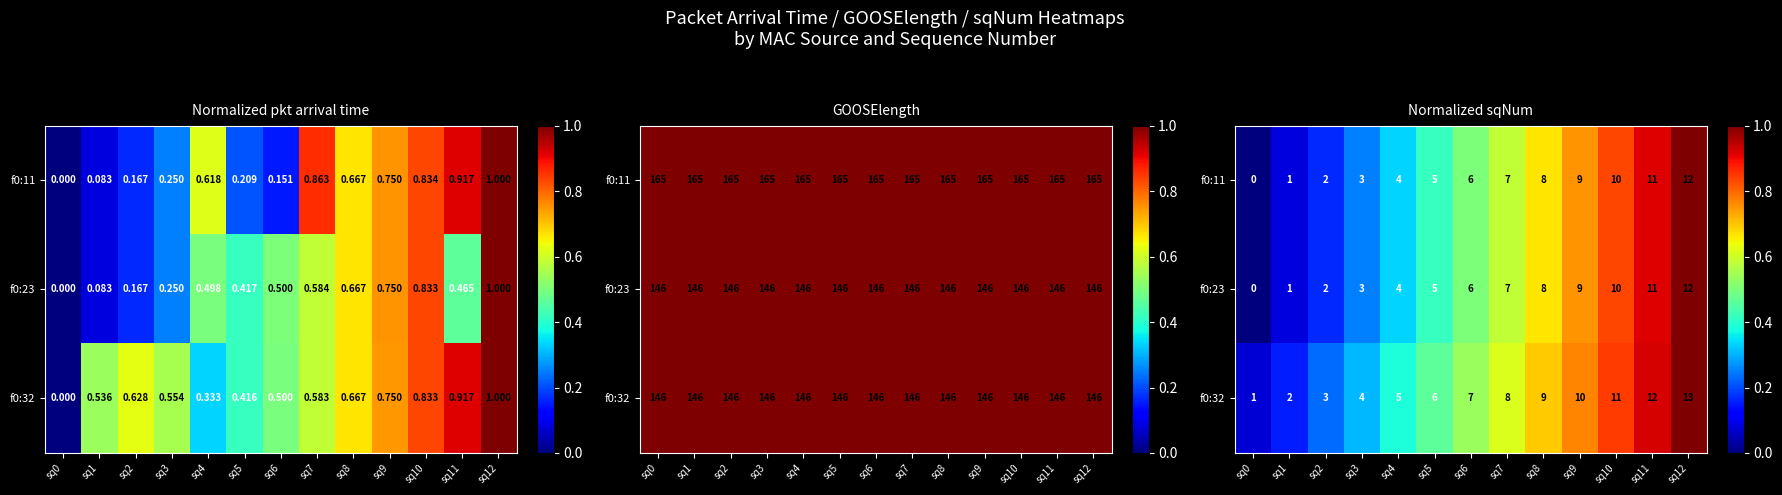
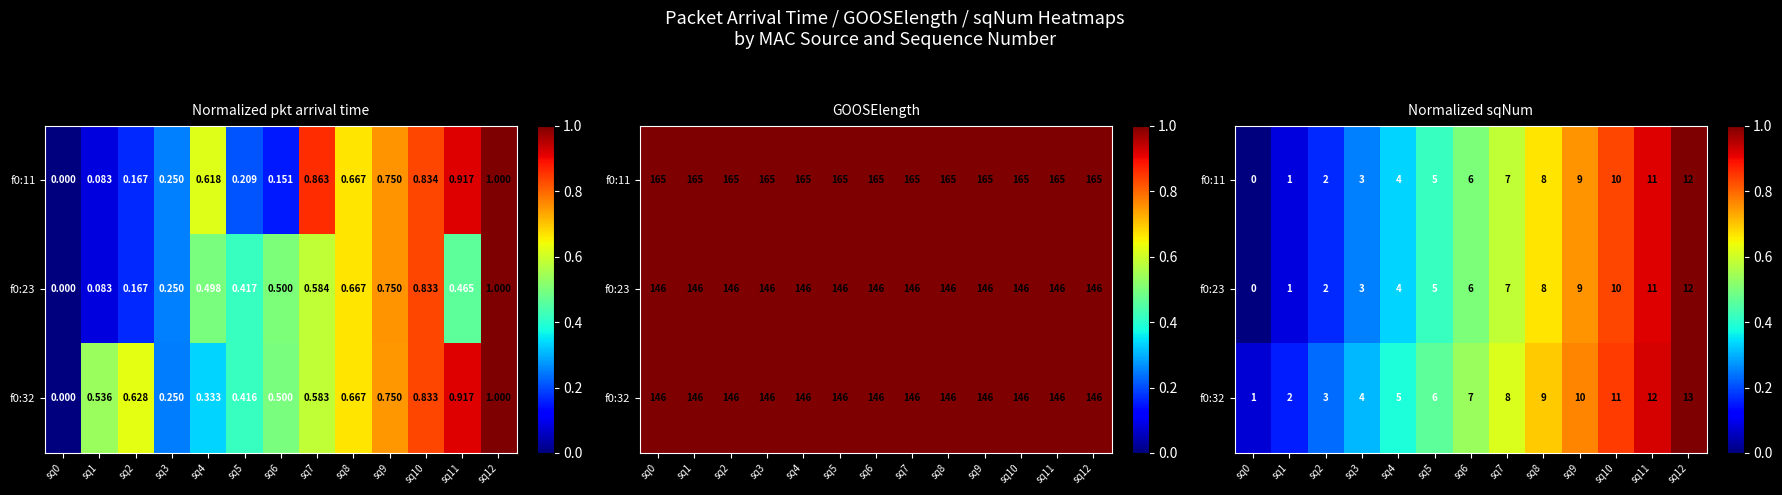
  {
    "Normalized pkt arrival time": {
      "f0:11": {
        "sq0": 0.000,
        "sq1": 0.083,
        "sq2": 0.167,
        "sq3": 0.250,
        "sq4": 0.618,
        "sq5": 0.209,
        "sq6": 0.151,
        "sq7": 0.863,
        "sq8": 0.667,
        "sq9": 0.750,
        "sq10": 0.834,
        "sq11": 0.917,
        "sq12": 1.000
      },
      "f0:23": {
        "sq0": 0.000,
        "sq1": 0.083,
        "sq2": 0.167,
        "sq3": 0.250,
        "sq4": 0.498,
        "sq5": 0.417,
        "sq6": 0.500,
        "sq7": 0.584,
        "sq8": 0.667,
        "sq9": 0.750,
        "sq10": 0.833,
        "sq11": 0.465,
        "sq12": 1.000
      },
      "f0:32": {
        "sq0": 0.000,
        "sq1": 0.536,
        "sq2": 0.628,
-       "sq3": 0.554,
+       "sq3": 0.250,
        "sq4": 0.333,
        "sq5": 0.416,
        "sq6": 0.500,
        "sq7": 0.583,
        "sq8": 0.667,
        "sq9": 0.750,
        "sq10": 0.833,
        "sq11": 0.917,
        "sq12": 1.000
      }
    },
    "GOOSElength": {
      "f0:11": {
        "sq0": 165,
        "sq1": 165,
        "sq2": 165,
        "sq3": 165,
        "sq4": 165,
        "sq5": 165,
        "sq6": 165,
        "sq7": 165,
        "sq8": 165,
        "sq9": 165,
        "sq10": 165,
        "sq11": 165,
        "sq12": 165
      },
      "f0:23": {
        "sq0": 146,
        "sq1": 146,
        "sq2": 146,
        "sq3": 146,
        "sq4": 146,
        "sq5": 146,
        "sq6": 146,
        "sq7": 146,
        "sq8": 146,
        "sq9": 146,
        "sq10": 146,
        "sq11": 146,
        "sq12": 146
      },
      "f0:32": {
        "sq0": 146,
        "sq1": 146,
        "sq2": 146,
        "sq3": 146,
        "sq4": 146,
        "sq5": 146,
        "sq6": 146,
        "sq7": 146,
        "sq8": 146,
        "sq9": 146,
        "sq10": 146,
        "sq11": 146,
        "sq12": 146
      }
    },
    "Normalized sqNum": {
      "f0:11": {
        "sq0": 0,
        "sq1": 1,
        "sq2": 2,
        "sq3": 3,
        "sq4": 4,
        "sq5": 5,
        "sq6": 6,
        "sq7": 7,
        "sq8": 8,
        "sq9": 9,
        "sq10": 10,
        "sq11": 11,
        "sq12": 12
      },
      "f0:23": {
        "sq0": 0,
        "sq1": 1,
        "sq2": 2,
        "sq3": 3,
        "sq4": 4,
        "sq5": 5,
        "sq6": 6,
        "sq7": 7,
        "sq8": 8,
        "sq9": 9,
        "sq10": 10,
        "sq11": 11,
        "sq12": 12
      },
      "f0:32": {
        "sq0": 1,
        "sq1": 2,
        "sq2": 3,
        "sq3": 4,
        "sq4": 5,
        "sq5": 6,
        "sq6": 7,
        "sq7": 8,
        "sq8": 9,
        "sq9": 10,
        "sq10": 11,
        "sq11": 12,
        "sq12": 13
      }
    }
  }
